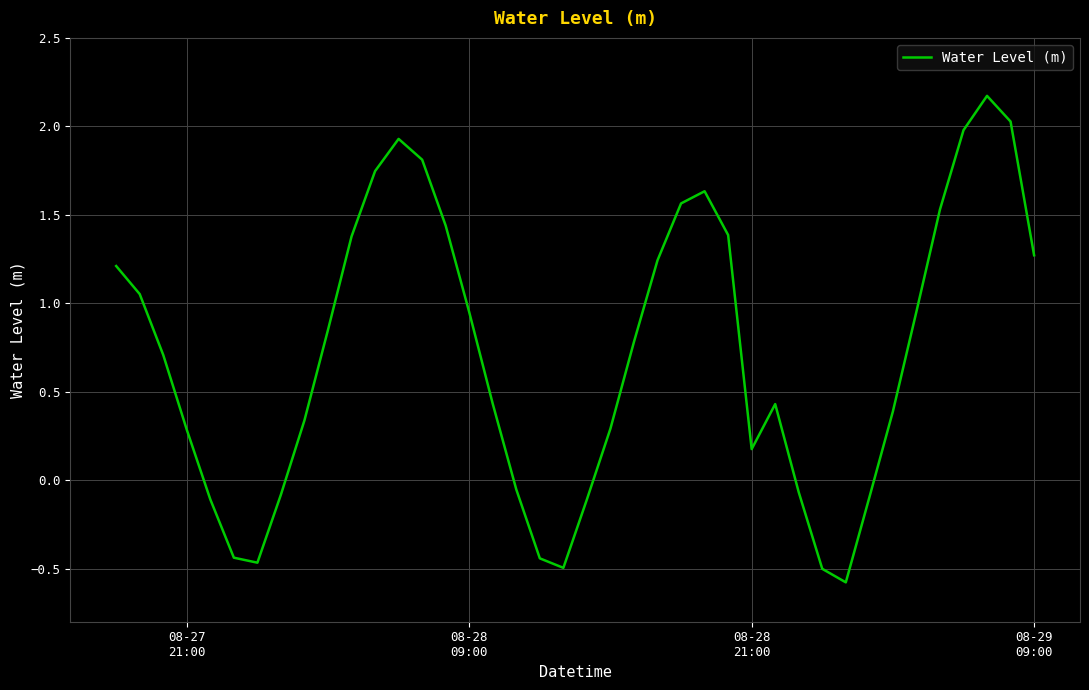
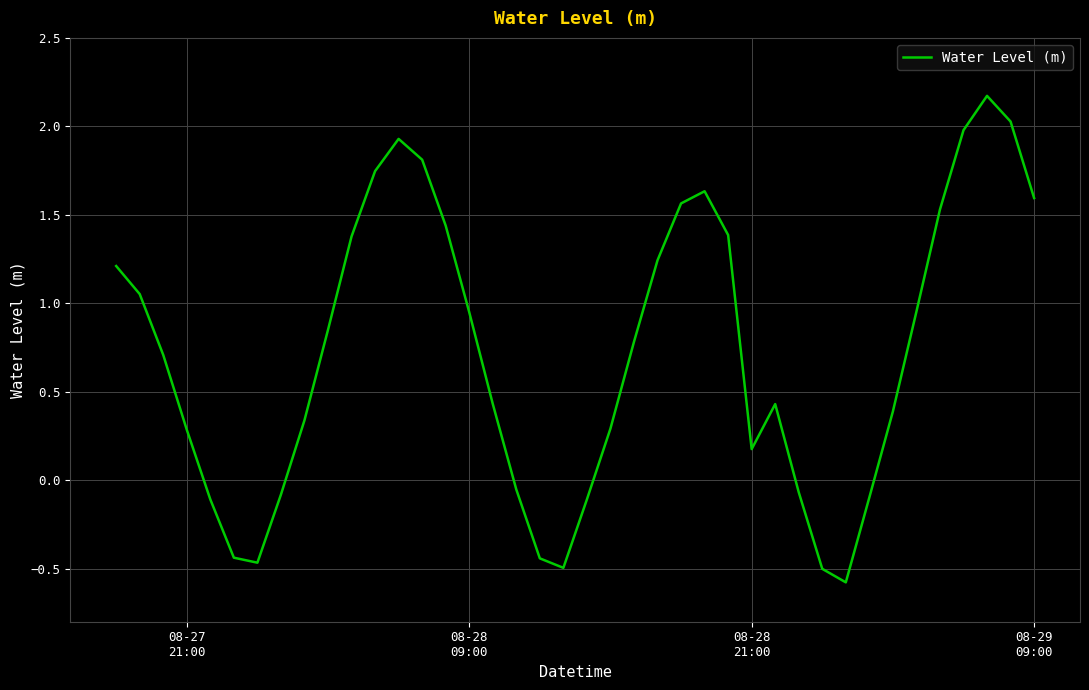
  {
    "08-27 21:00": 0.29,
    "08-28 09:00": 0.95,
    "08-28 21:00": 0.18,
-   "08-29 09:00": 1.27
+   "08-29 09:00": 1.59
  }
